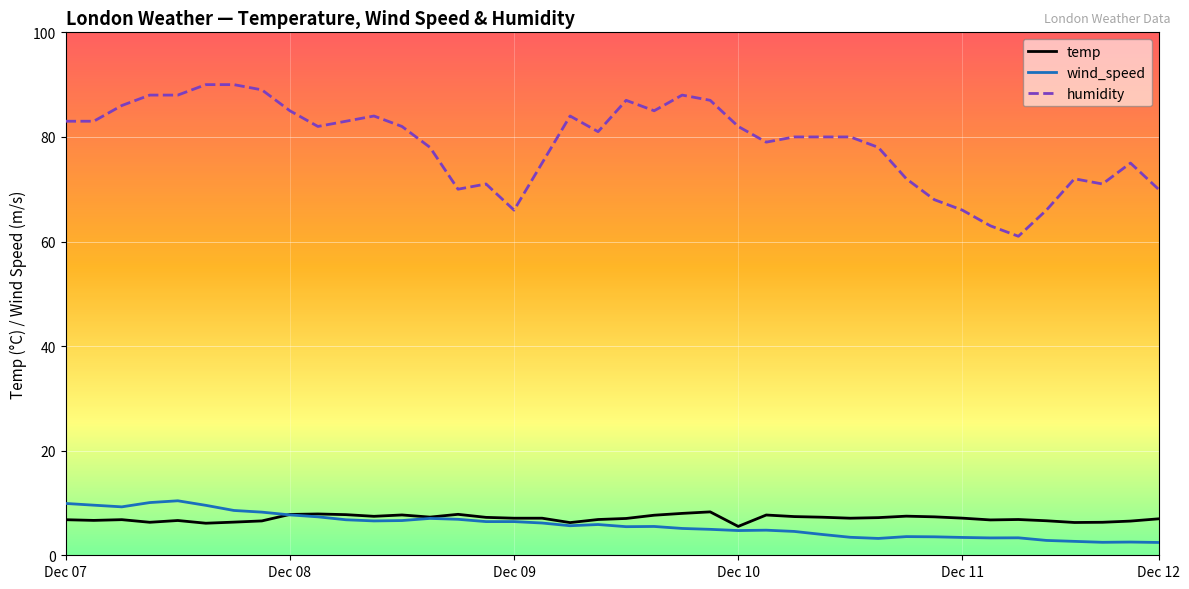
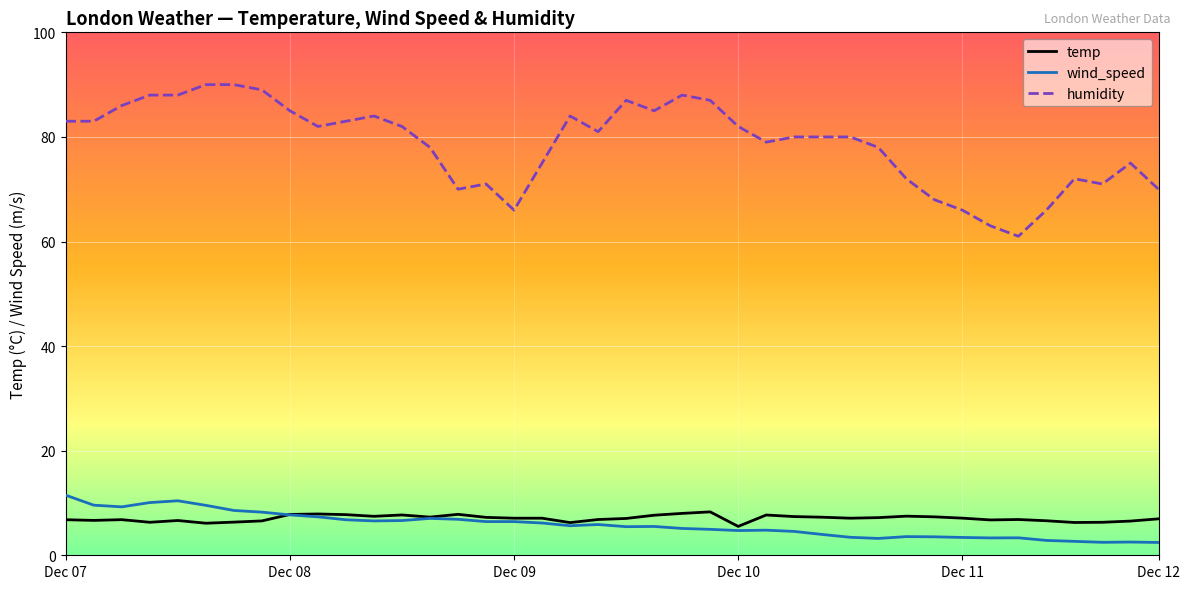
  {
    "temp": {
      "Dec 07": 7,
      "Dec 09": 7,
      "Dec 10": 6,
      "Dec 11": 7,
      "Dec 12": 7
    },
    "wind_speed": {
-     "Dec 07": 10,
+     "Dec 07": 11,
      "Dec 09": 6,
      "Dec 10": 5,
      "Dec 11": 3,
      "Dec 12": 2
    },
    "humidity": {
      "Dec 07": 83,
      "Dec 08": 85,
      "Dec 09": 66,
      "Dec 10": 82,
      "Dec 11": 66,
      "Dec 12": 70
    }
  }
